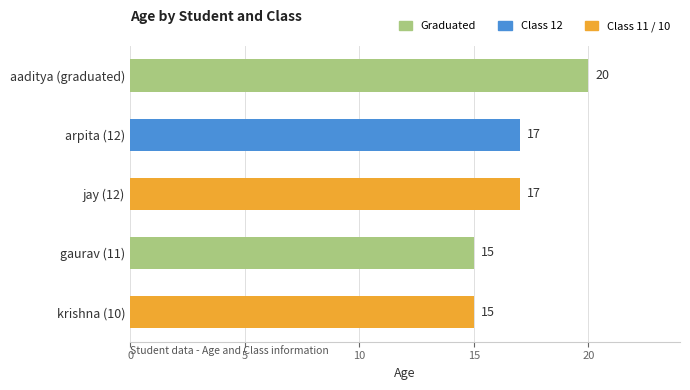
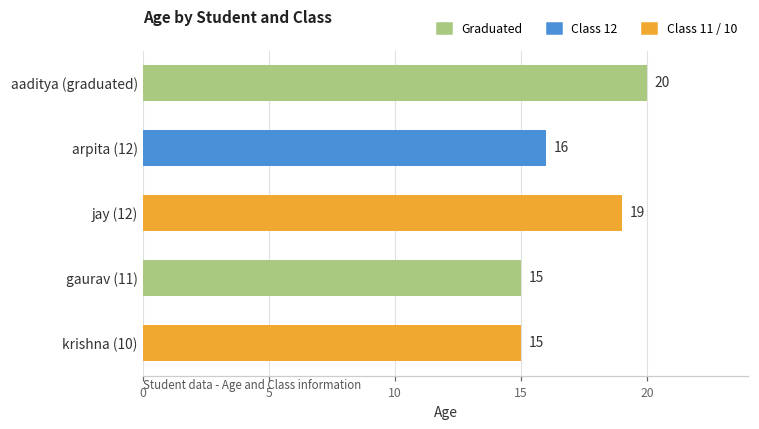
  {
    "aaditya (graduated)": 20,
-   "arpita (12)": 17,
-   "jay (12)": 17,
+   "arpita (12)": 16,
+   "jay (12)": 19,
    "gaurav (11)": 15,
    "krishna (10)": 15
  }
